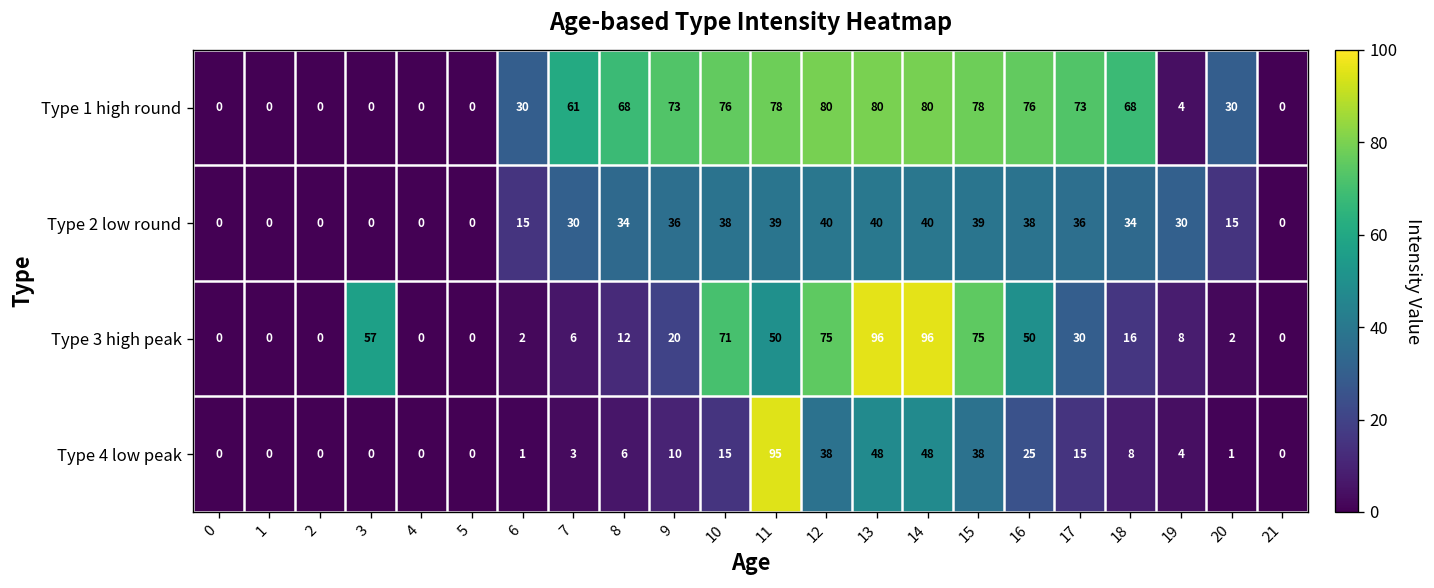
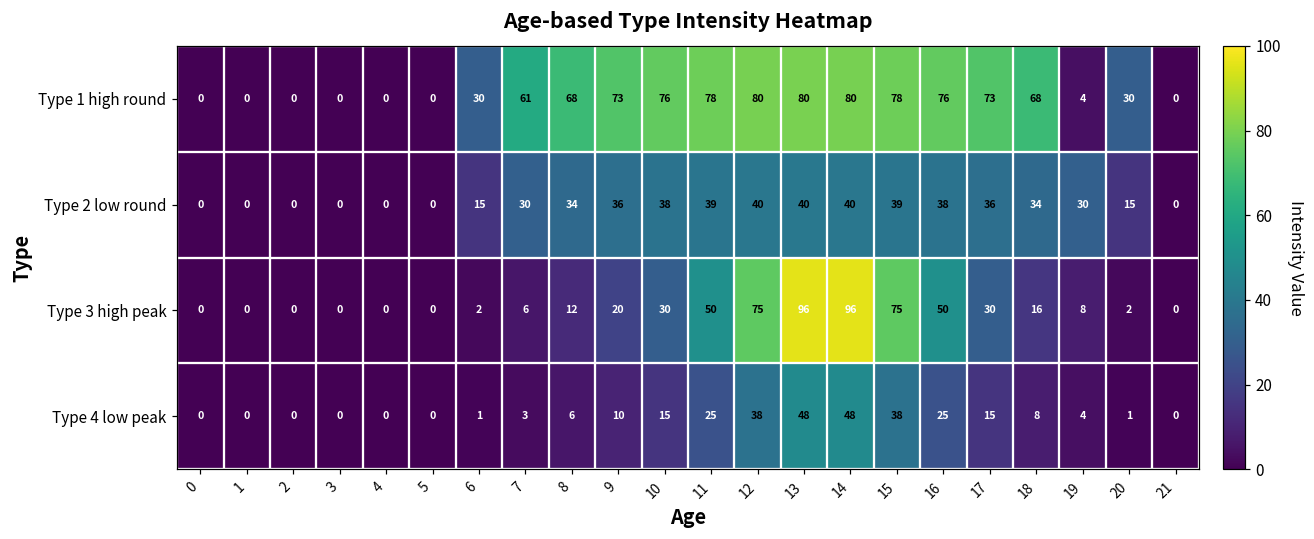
  {
    "Type 1 high round": {
      "0": 0,
      "1": 0,
      "2": 0,
      "3": 0,
      "4": 0,
      "5": 0,
      "6": 30,
      "7": 61,
      "8": 68,
      "9": 73,
      "10": 76,
      "11": 78,
      "12": 80,
      "13": 80,
      "14": 80,
      "15": 78,
      "16": 76,
      "17": 73,
      "18": 68,
      "19": 4,
      "20": 30,
      "21": 0
    },
    "Type 2 low round": {
      "0": 0,
      "1": 0,
      "2": 0,
      "3": 0,
      "4": 0,
      "5": 0,
      "6": 15,
      "7": 30,
      "8": 34,
      "9": 36,
      "10": 38,
      "11": 39,
      "12": 40,
      "13": 40,
      "14": 40,
      "15": 39,
      "16": 38,
      "17": 36,
      "18": 34,
      "19": 30,
      "20": 15,
      "21": 0
    },
    "Type 3 high peak": {
      "0": 0,
      "1": 0,
      "2": 0,
-     "3": 57,
+     "3": 0,
      "4": 0,
      "5": 0,
      "6": 2,
      "7": 6,
      "8": 12,
      "9": 20,
-     "10": 71,
+     "10": 30,
      "11": 50,
      "12": 75,
      "13": 96,
      "14": 96,
      "15": 75,
      "16": 50,
      "17": 30,
      "18": 16,
      "19": 8,
      "20": 2,
      "21": 0
    },
    "Type 4 low peak": {
      "0": 0,
      "1": 0,
      "2": 0,
      "3": 0,
      "4": 0,
      "5": 0,
      "6": 1,
      "7": 3,
      "8": 6,
      "9": 10,
      "10": 15,
-     "11": 95,
+     "11": 25,
      "12": 38,
      "13": 48,
      "14": 48,
      "15": 38,
      "16": 25,
      "17": 15,
      "18": 8,
      "19": 4,
      "20": 1,
      "21": 0
    }
  }
